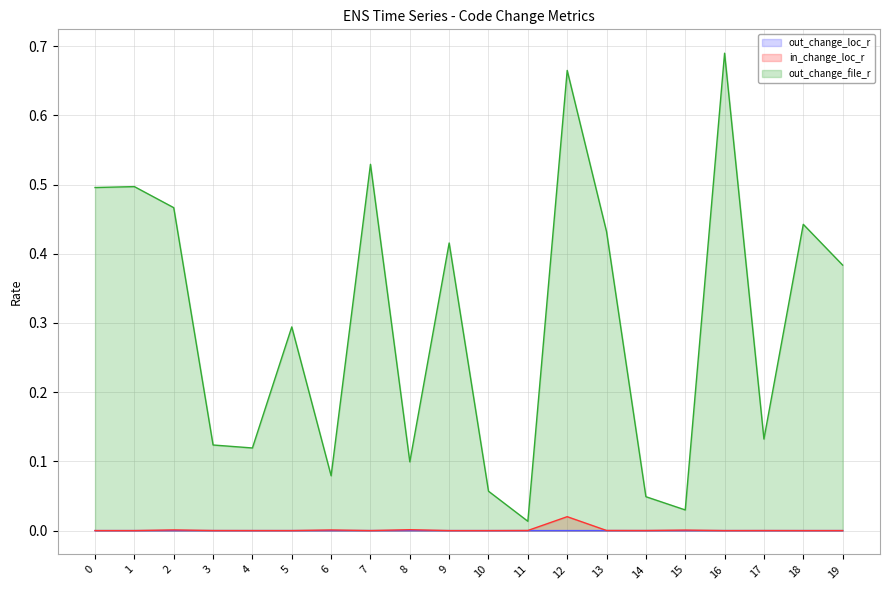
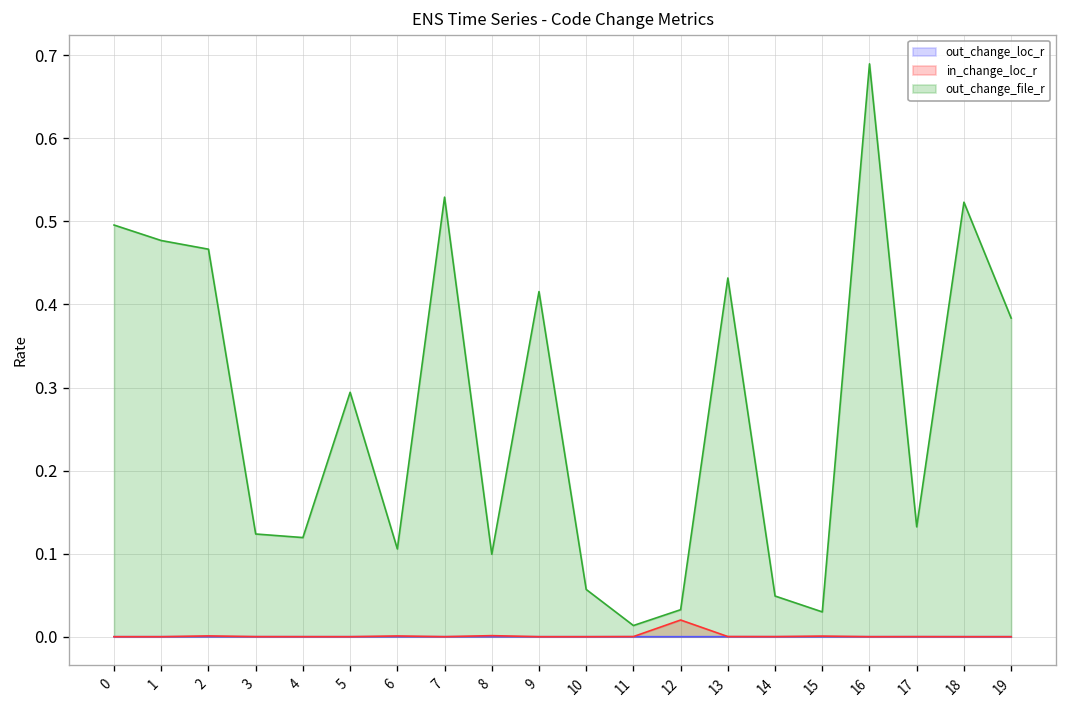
  {
    "out_change_loc_r": {
      "12": 0.00
    },
    "in_change_loc_r": {
      "12": 0.02
    },
    "out_change_file_r": {
      "0": 0.50,
-     "1": 0.50,
+     "1": 0.48,
      "2": 0.47,
      "3": 0.12,
      "4": 0.12,
      "5": 0.29,
-     "6": 0.08,
+     "6": 0.11,
      "7": 0.53,
      "8": 0.10,
      "9": 0.42,
      "10": 0.06,
      "11": 0.01,
-     "12": 0.66,
+     "12": 0.03,
      "13": 0.43,
      "14": 0.05,
      "15": 0.03,
      "16": 0.69,
      "17": 0.13,
-     "18": 0.44,
+     "18": 0.52,
      "19": 0.38
    }
  }
